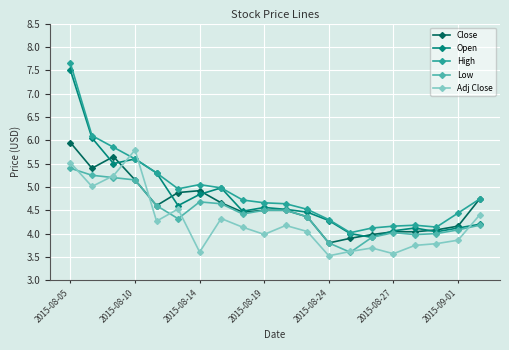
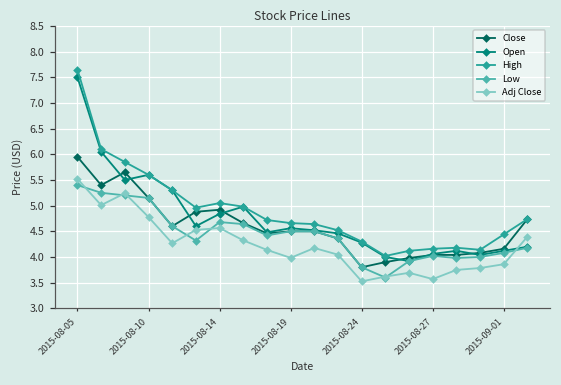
  {
    "Adj Close": {
      "2015-08-05": 5.5,
-     "2015-08-10": 5.8,
-     "2015-08-14": 3.6,
+     "2015-08-10": 4.8,
+     "2015-08-14": 4.6,
      "2015-08-19": 4.0,
      "2015-08-24": 3.5,
      "2015-08-27": 3.6,
      "2015-09-01": 3.9
    }
  }
